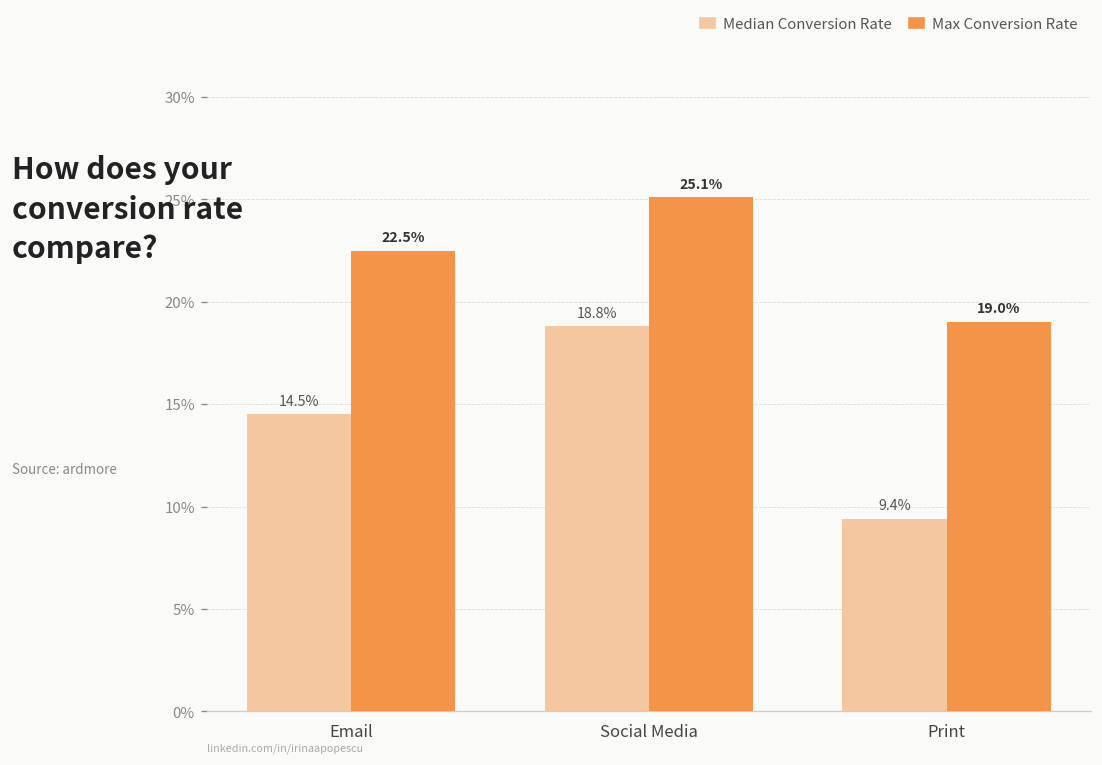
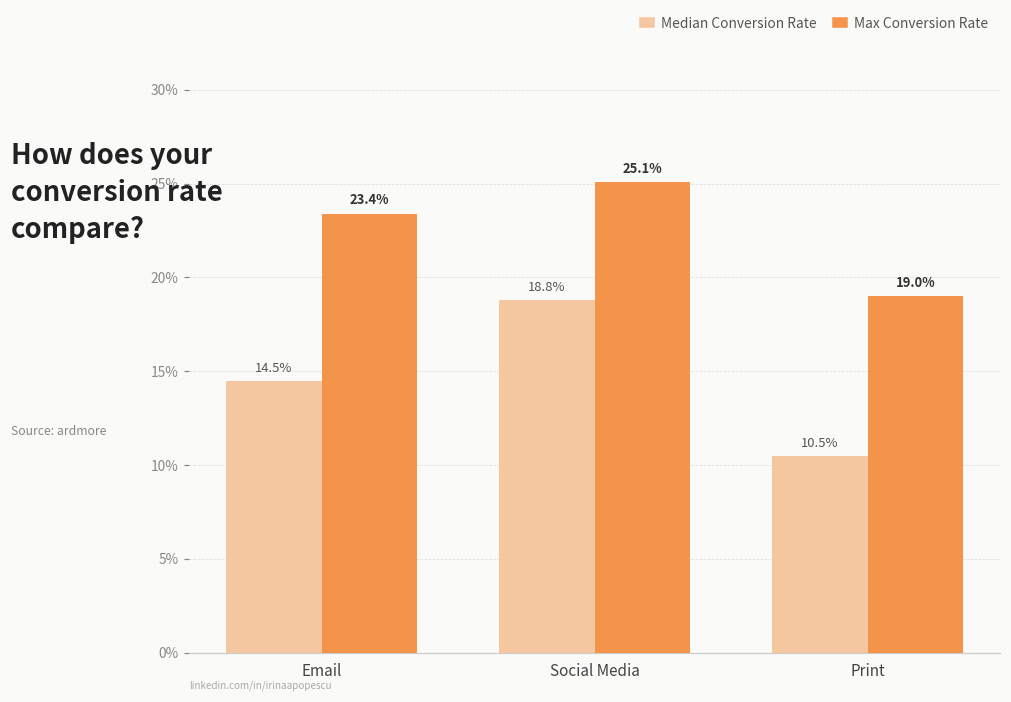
  {
    "Median Conversion Rate": {
      "Email": "14.5%",
      "Social Media": "18.8%",
-     "Print": "9.4%"
+     "Print": "10.5%"
    },
    "Max Conversion Rate": {
-     "Email": "22.5%",
+     "Email": "23.4%",
      "Social Media": "25.1%",
      "Print": "19.0%"
    }
  }
